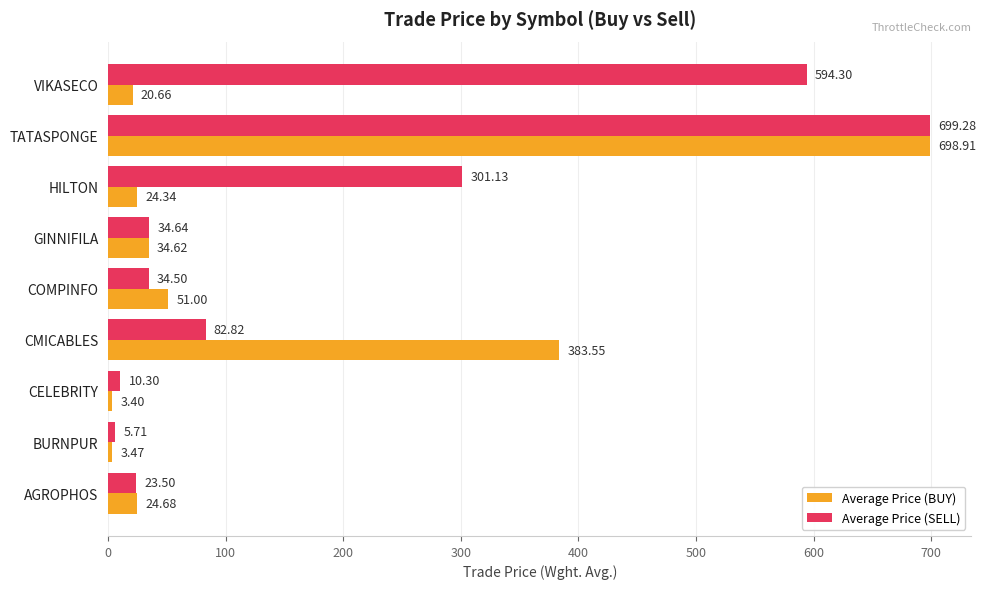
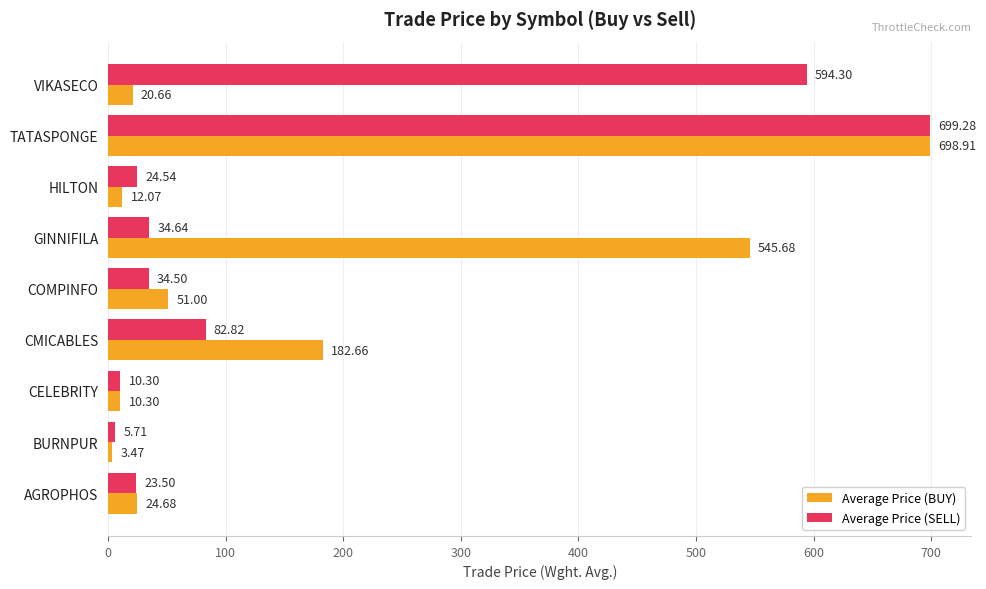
  {
    "Average Price (BUY)": {
      "VIKASECO": 20.66,
      "TATASPONGE": 698.91,
-     "HILTON": 24.34,
-     "GINNIFILA": 34.62,
+     "HILTON": 12.07,
+     "GINNIFILA": 545.68,
      "COMPINFO": 51.00,
-     "CMICABLES": 383.55,
-     "CELEBRITY": 3.40,
+     "CMICABLES": 182.66,
+     "CELEBRITY": 10.30,
      "BURNPUR": 3.47,
      "AGROPHOS": 24.68
    },
    "Average Price (SELL)": {
      "VIKASECO": 594.30,
      "TATASPONGE": 699.28,
-     "HILTON": 301.13,
+     "HILTON": 24.54,
      "GINNIFILA": 34.64,
      "COMPINFO": 34.50,
      "CMICABLES": 82.82,
      "CELEBRITY": 10.30,
      "BURNPUR": 5.71,
      "AGROPHOS": 23.50
    }
  }
